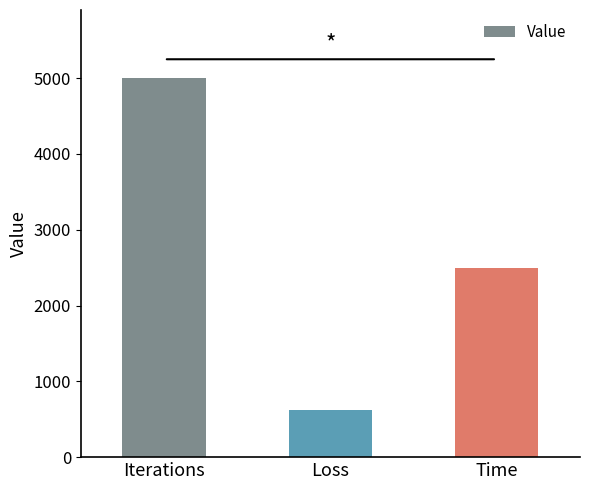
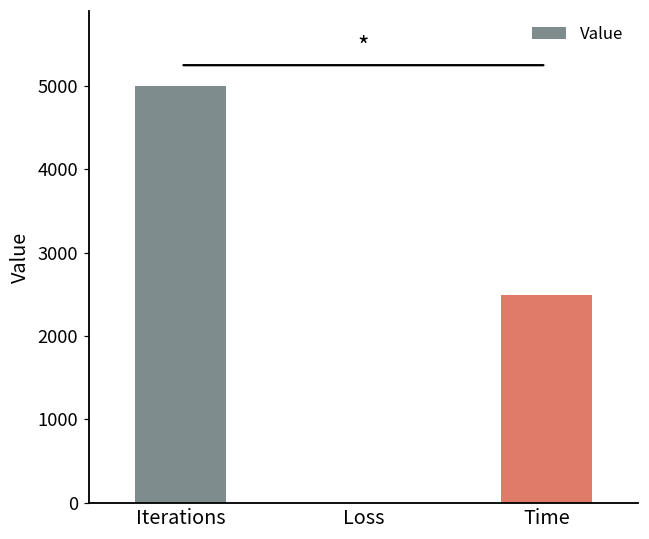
  {
    "Iterations": 5000,
-   "Loss": 600,
+   "Loss": 0,
    "Time": 2500
  }
